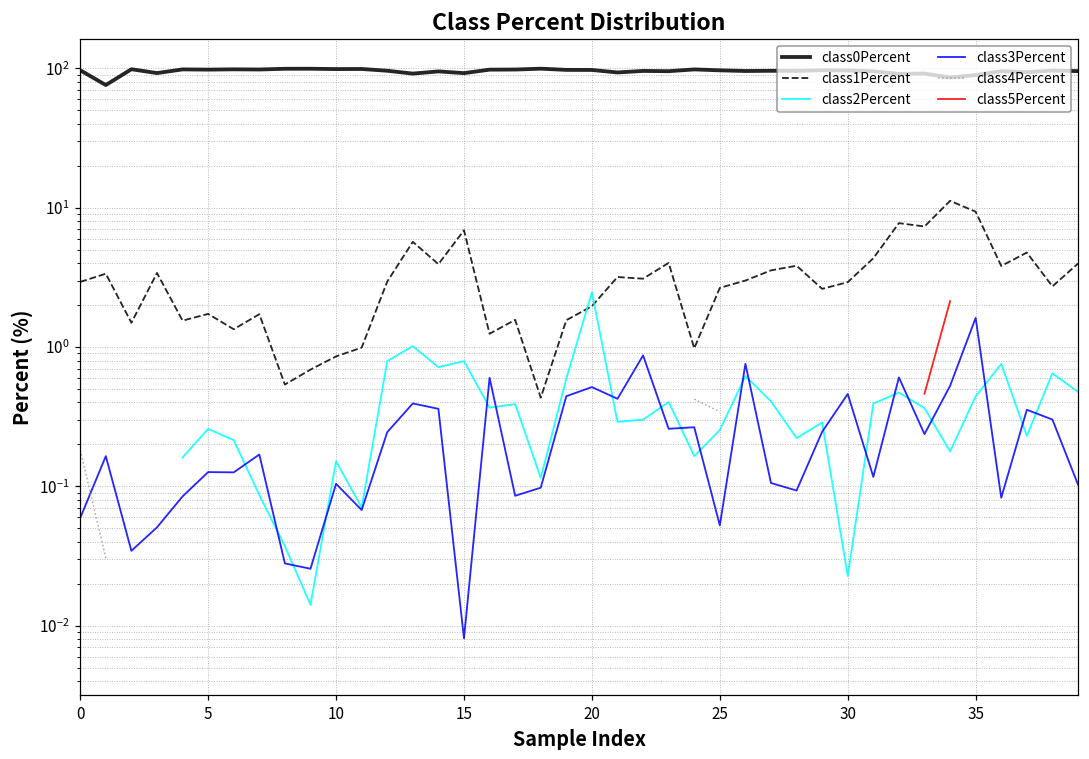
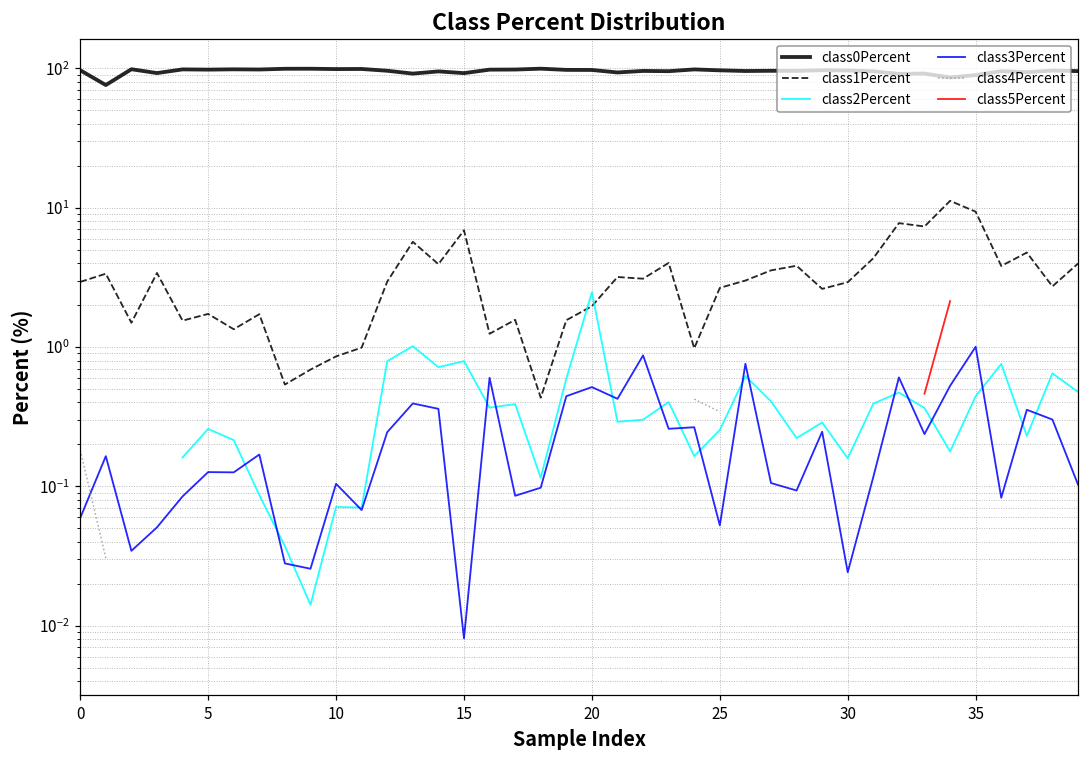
  {
    "class2Percent": {
      "5": 0.26,
-     "10": 0.15,
+     "10": 0.07,
      "15": 0.8,
      "20": 2.5,
      "25": 0.25,
-     "30": 0.023,
+     "30": 0.16,
      "35": 0.44
    },
    "class3Percent": {
      "0": 0.06,
      "5": 0.13,
      "10": 0.10,
      "15": 0.008,
      "20": 0.52,
      "25": 0.053,
-     "30": 0.46,
-     "35": 1.6
+     "30": 0.024,
+     "35": 1.0
    },
    "class4Percent": {
      "0": 0.18,
      "10": 0.26,
      "25": 0.34
    }
  }
